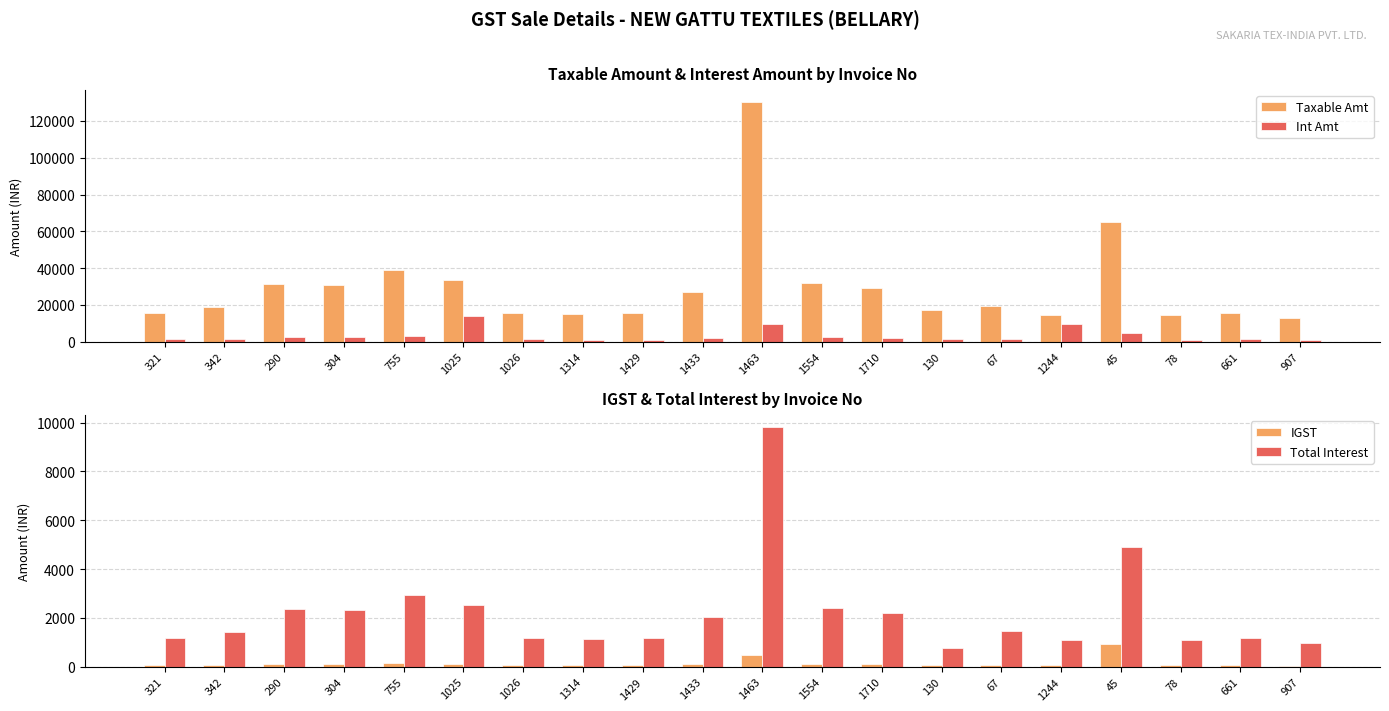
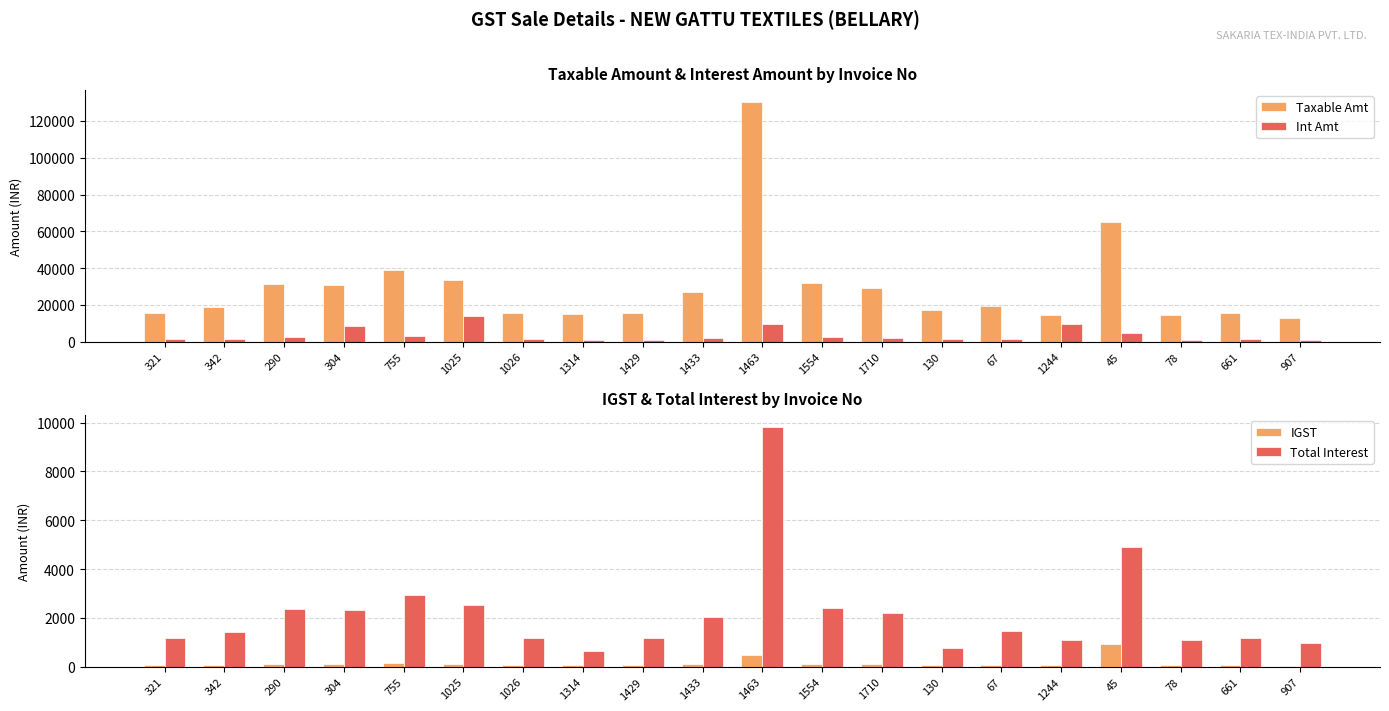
  {
    "Taxable Amount & Interest Amount by Invoice No": {
      "Taxable Amt": {
        "321": 16000,
        "342": 19000,
        "290": 32000,
        "304": 31000,
        "755": 39000,
        "1025": 33000,
        "1026": 16000,
        "1314": 15000,
        "1429": 15000,
        "1433": 27000,
        "1463": 130000,
        "1554": 32000,
        "1710": 29000,
        "130": 17000,
        "67": 19000,
        "1244": 14000,
        "45": 65000,
        "78": 15000,
        "661": 16000,
        "907": 13000
      },
      "Int Amt": {
        "290": 2000,
-       "304": 2000,
+       "304": 8000,
        "755": 3000,
        "1025": 14000,
        "1433": 2000,
        "1463": 9000,
        "1554": 2000,
        "1710": 2000,
        "67": 1000,
        "1244": 9000,
        "45": 5000
      }
    },
    "IGST & Total Interest by Invoice No": {
      "IGST": {
        "290": 100,
        "304": 100,
        "755": 100,
        "1025": 100,
        "1463": 500,
        "1554": 100,
        "1710": 100,
        "45": 900
      },
      "Total Interest": {
        "321": 1200,
        "342": 1400,
        "290": 2400,
        "304": 2300,
        "755": 2900,
        "1025": 2500,
        "1026": 1200,
-       "1314": 1100,
+       "1314": 600,
        "1429": 1200,
        "1433": 2000,
        "1463": 9800,
        "1554": 2400,
        "1710": 2200,
        "130": 800,
        "67": 1400,
        "1244": 1100,
        "45": 4900,
        "78": 1100,
        "661": 1200,
        "907": 1000
      }
    }
  }
